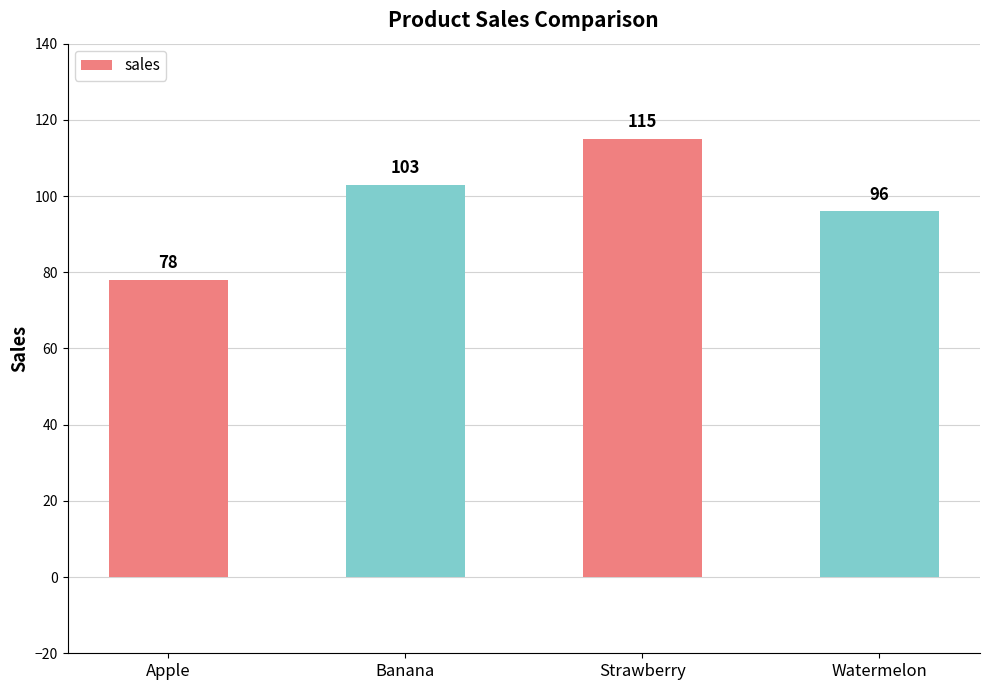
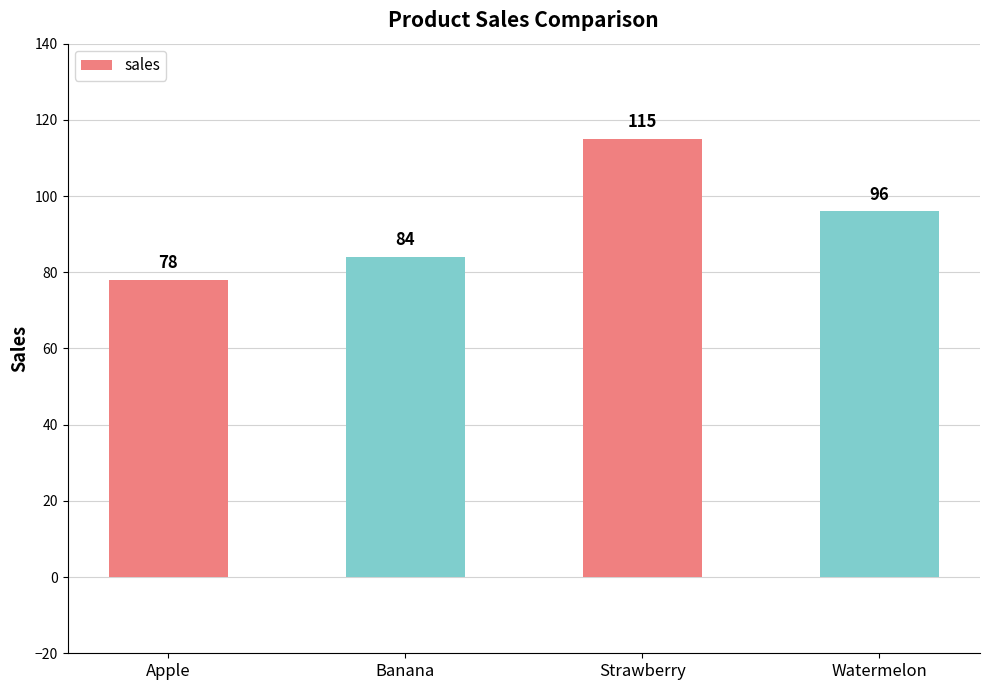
  {
    "Apple": 78,
-   "Banana": 103,
+   "Banana": 84,
    "Strawberry": 115,
    "Watermelon": 96
  }
